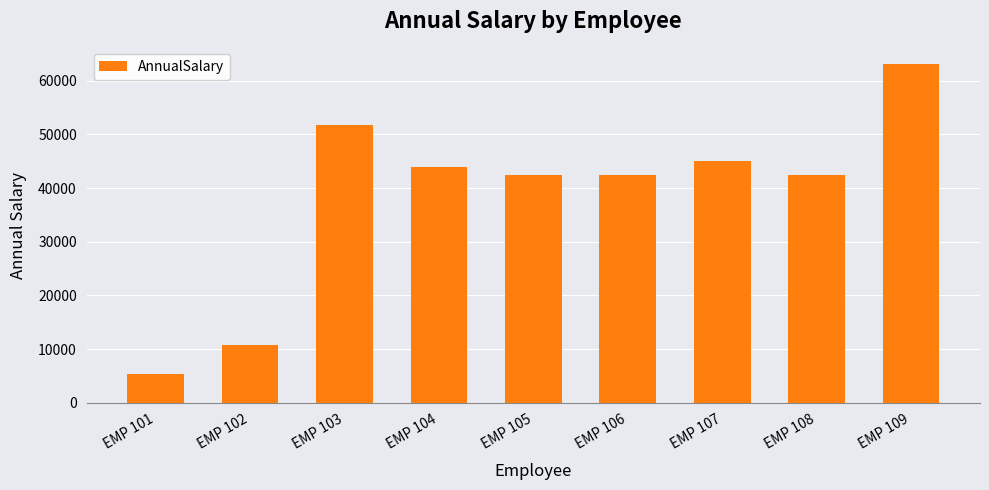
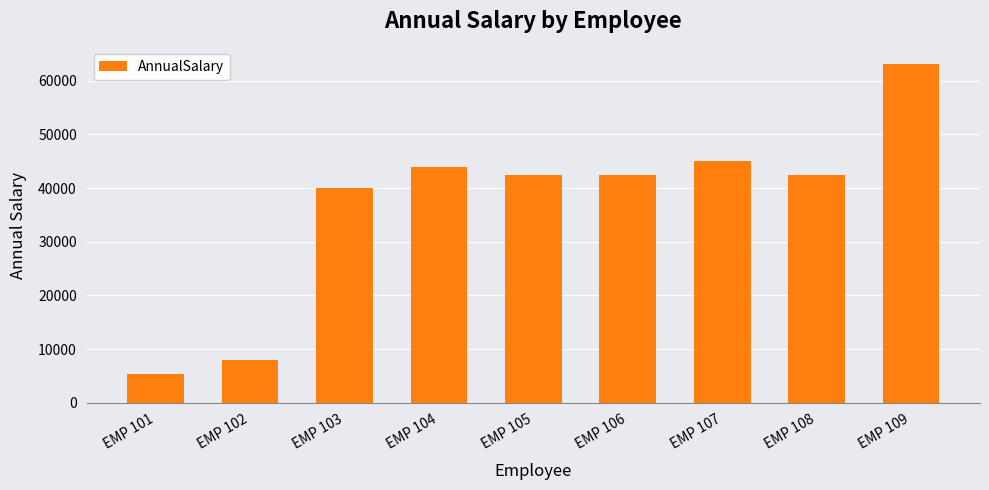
  {
    "EMP 101": 5000,
-   "EMP 102": 11000,
-   "EMP 103": 52000,
+   "EMP 102": 8000,
+   "EMP 103": 40000,
    "EMP 104": 44000,
    "EMP 105": 42000,
    "EMP 106": 42000,
    "EMP 107": 45000,
    "EMP 108": 42000,
    "EMP 109": 63000
  }
